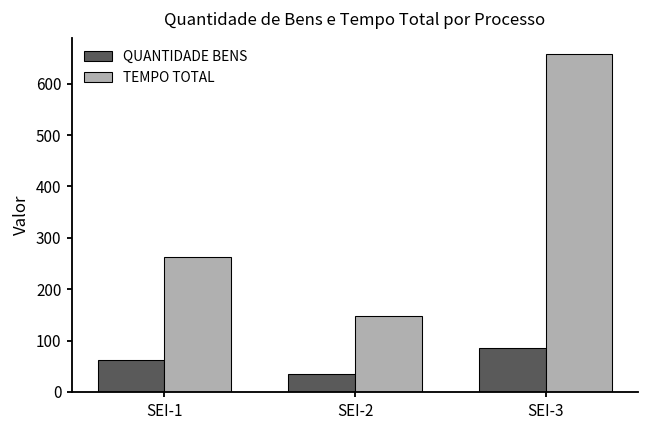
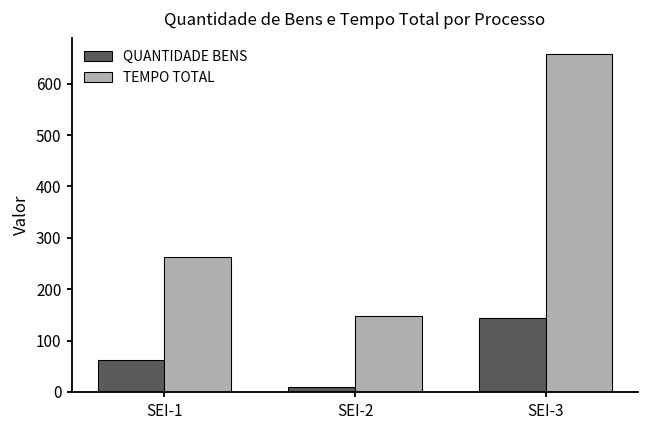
  {
    "QUANTIDADE BENS": {
      "SEI-1": 60,
-     "SEI-2": 30,
-     "SEI-3": 90
+     "SEI-2": 10,
+     "SEI-3": 140
    },
    "TEMPO TOTAL": {
      "SEI-1": 260,
      "SEI-2": 150,
      "SEI-3": 660
    }
  }
